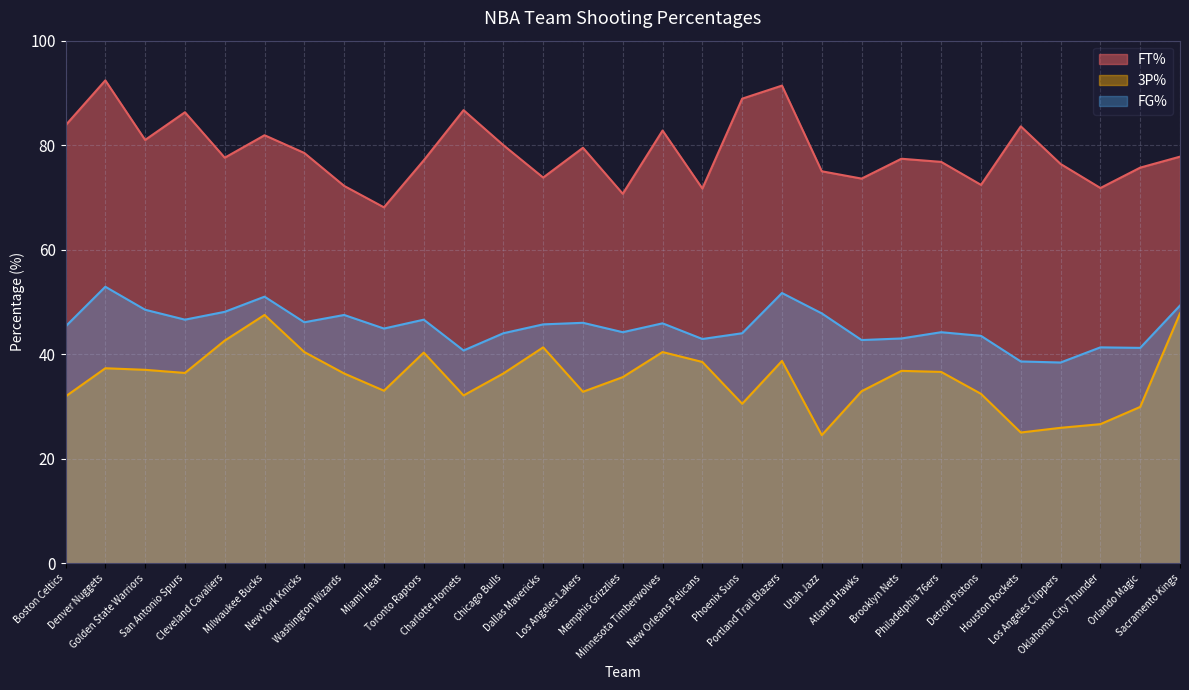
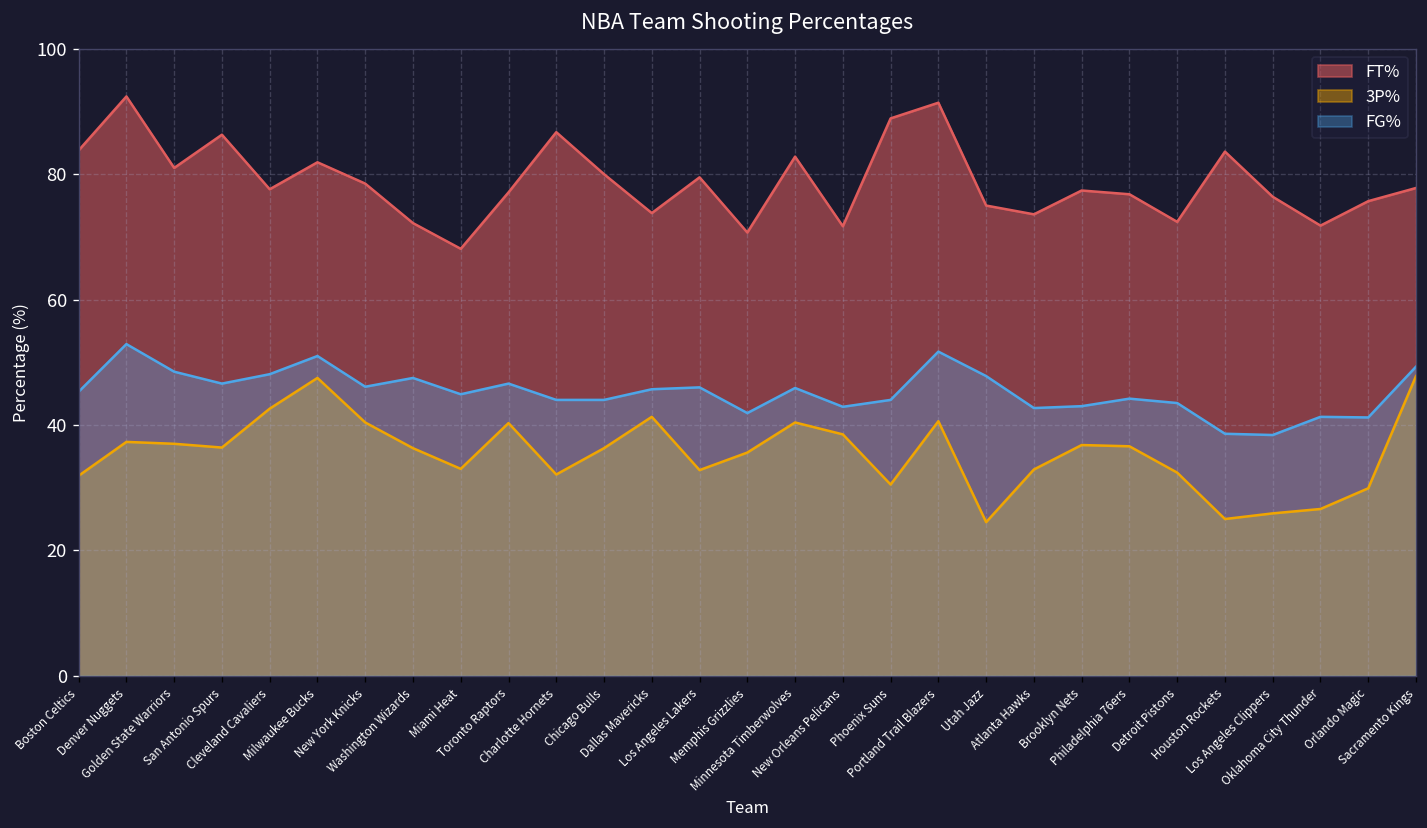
  {
    "FT%": {
      "Boston Celtics": 84,
      "Denver Nuggets": 92,
      "Golden State Warriors": 81,
      "San Antonio Spurs": 86,
      "Cleveland Cavaliers": 78,
      "Milwaukee Bucks": 82,
      "New York Knicks": 79,
      "Washington Wizards": 72,
      "Miami Heat": 68,
      "Toronto Raptors": 77,
      "Charlotte Hornets": 87,
      "Chicago Bulls": 80,
      "Dallas Mavericks": 74,
      "Los Angeles Lakers": 80,
      "Memphis Grizzlies": 71,
      "Minnesota Timberwolves": 83,
      "New Orleans Pelicans": 72,
      "Phoenix Suns": 89,
      "Portland Trail Blazers": 91,
      "Utah Jazz": 75,
      "Atlanta Hawks": 74,
      "Brooklyn Nets": 77,
      "Philadelphia 76ers": 77,
      "Detroit Pistons": 72,
      "Houston Rockets": 84,
      "Los Angeles Clippers": 76,
      "Oklahoma City Thunder": 72,
      "Orlando Magic": 76,
      "Sacramento Kings": 78
    },
    "3P%": {
      "Boston Celtics": 32,
      "Denver Nuggets": 37,
      "Golden State Warriors": 37,
      "San Antonio Spurs": 36,
      "Cleveland Cavaliers": 43,
      "Milwaukee Bucks": 48,
      "New York Knicks": 40,
      "Washington Wizards": 36,
      "Miami Heat": 33,
      "Toronto Raptors": 40,
      "Charlotte Hornets": 32,
      "Chicago Bulls": 36,
      "Dallas Mavericks": 41,
      "Los Angeles Lakers": 33,
      "Memphis Grizzlies": 36,
      "Minnesota Timberwolves": 40,
      "New Orleans Pelicans": 39,
      "Phoenix Suns": 31,
-     "Portland Trail Blazers": 39,
+     "Portland Trail Blazers": 41,
      "Utah Jazz": 25,
      "Atlanta Hawks": 33,
      "Brooklyn Nets": 37,
      "Philadelphia 76ers": 37,
      "Detroit Pistons": 32,
      "Houston Rockets": 25,
      "Los Angeles Clippers": 26,
      "Oklahoma City Thunder": 27,
      "Orlando Magic": 30,
      "Sacramento Kings": 48
    },
    "FG%": {
      "Boston Celtics": 45,
      "Denver Nuggets": 53,
      "Golden State Warriors": 49,
      "San Antonio Spurs": 47,
      "Cleveland Cavaliers": 48,
      "Milwaukee Bucks": 51,
      "New York Knicks": 46,
      "Washington Wizards": 48,
      "Miami Heat": 45,
      "Toronto Raptors": 47,
-     "Charlotte Hornets": 41,
+     "Charlotte Hornets": 44,
      "Chicago Bulls": 44,
      "Dallas Mavericks": 46,
      "Los Angeles Lakers": 46,
-     "Memphis Grizzlies": 44,
+     "Memphis Grizzlies": 42,
      "Minnesota Timberwolves": 46,
      "New Orleans Pelicans": 43,
      "Phoenix Suns": 44,
      "Portland Trail Blazers": 52,
      "Utah Jazz": 48,
      "Atlanta Hawks": 43,
      "Brooklyn Nets": 43,
      "Philadelphia 76ers": 44,
      "Detroit Pistons": 44,
      "Houston Rockets": 39,
      "Los Angeles Clippers": 38,
      "Oklahoma City Thunder": 41,
      "Orlando Magic": 41,
      "Sacramento Kings": 49
    }
  }
